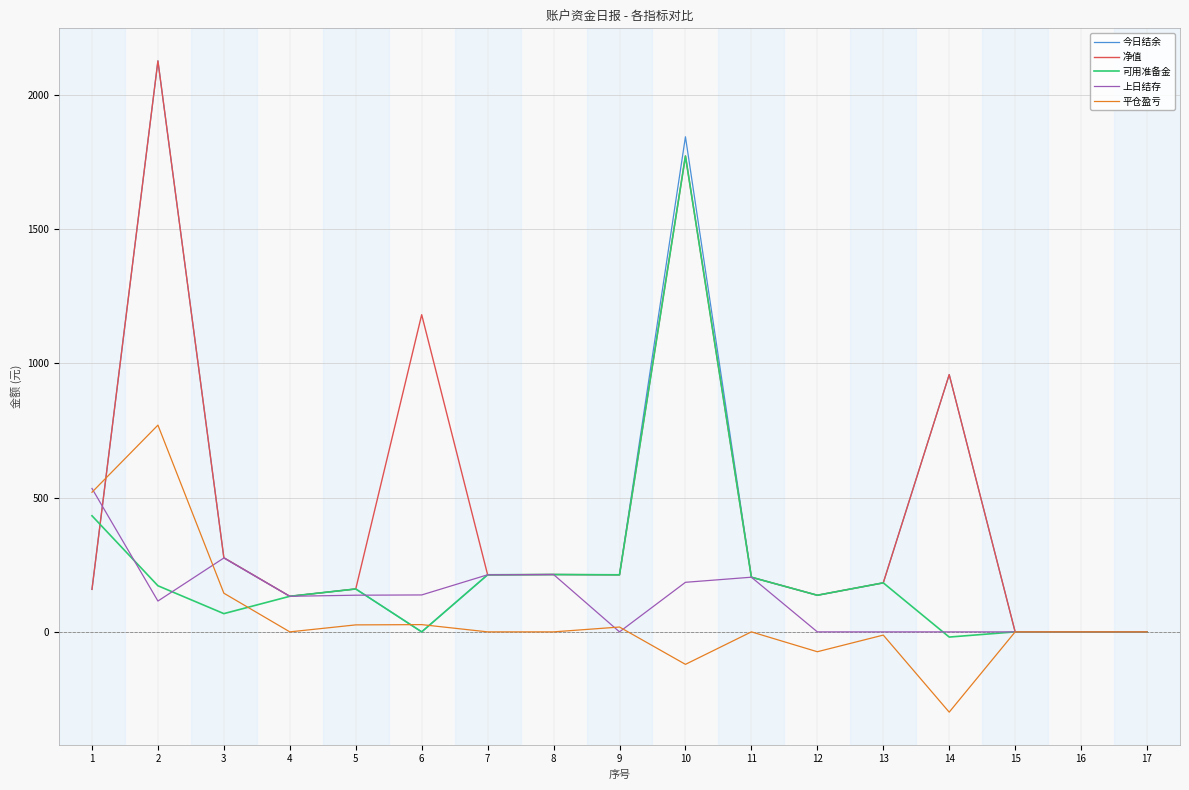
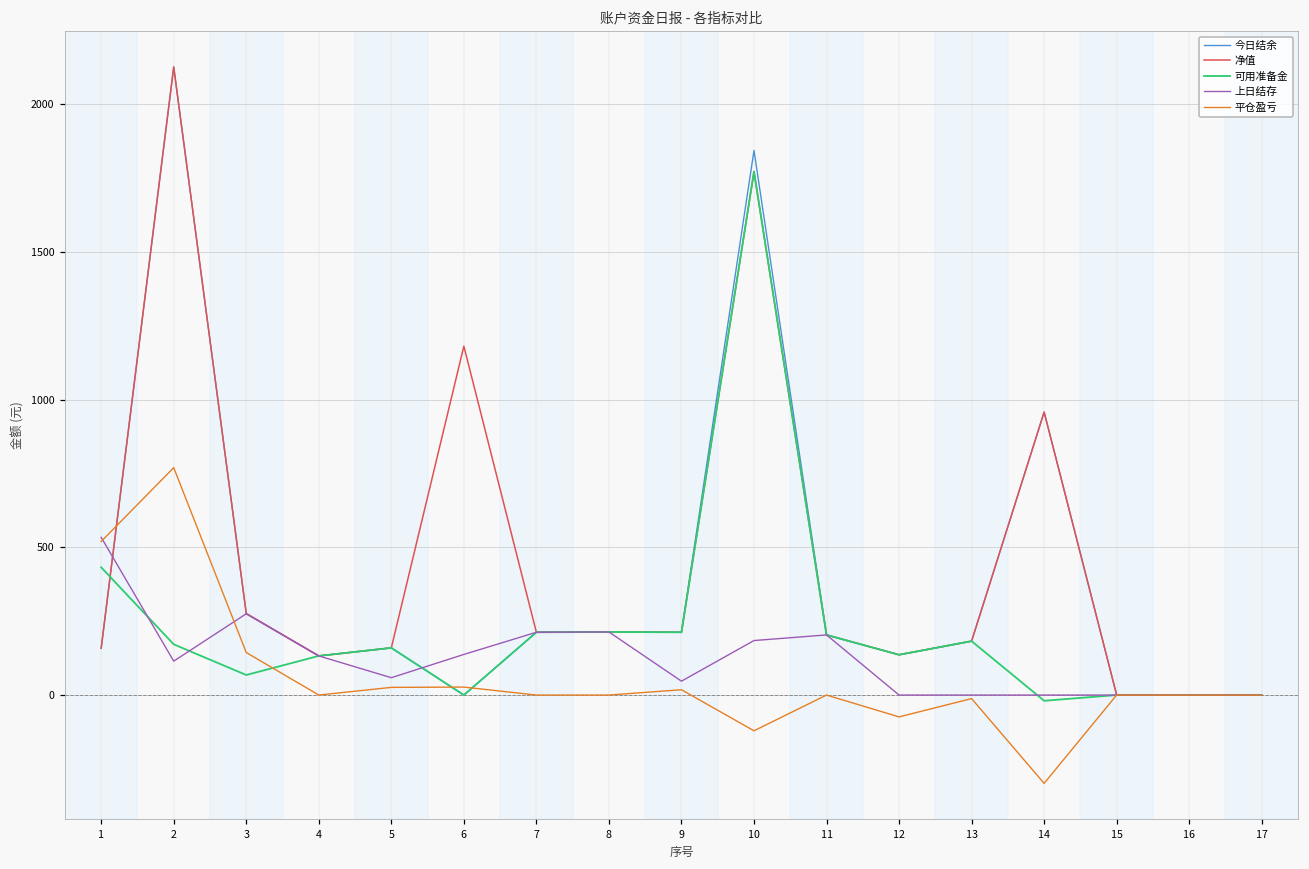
  {
    "今日结余": {
      "10": 1840
    },
    "净值": {
      "6": 1180
    },
    "可用准备金": {
      "1": 430,
      "2": 170,
      "3": 70,
      "14": -20
    },
    "上日结存": {
      "1": 530,
      "2": 110,
-     "5": 140,
+     "5": 60,
      "6": 140,
-     "9": 0,
+     "9": 50,
      "10": 180,
      "12": 0,
      "13": 0,
      "14": 0
    },
    "平仓盈亏": {
      "1": 520,
      "2": 770,
      "3": 140,
      "4": 0,
      "5": 30,
      "6": 30,
      "7": 0,
      "8": 0,
      "9": 20,
      "10": -120,
      "11": 0,
      "12": -70,
      "13": -10,
      "14": -300
    }
  }
